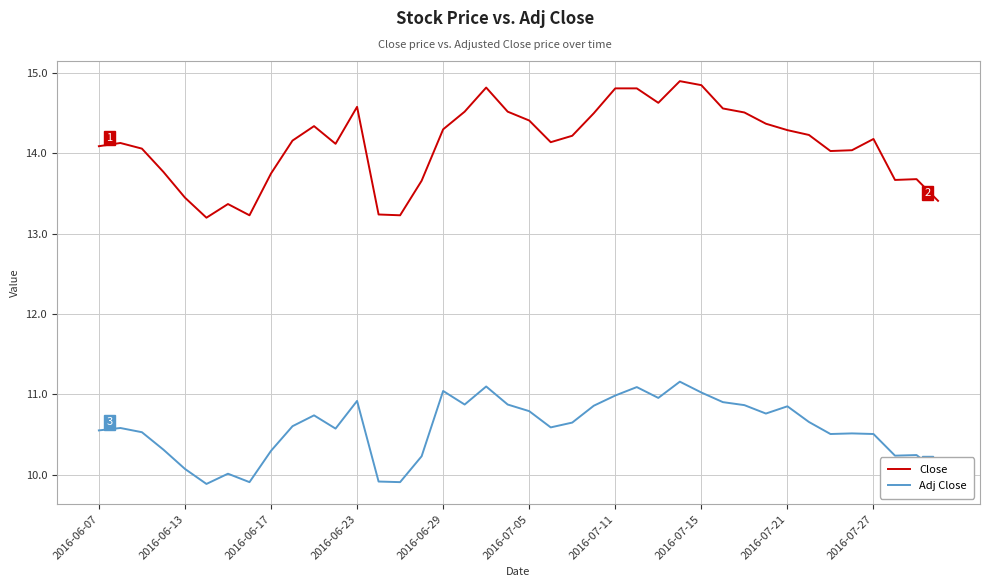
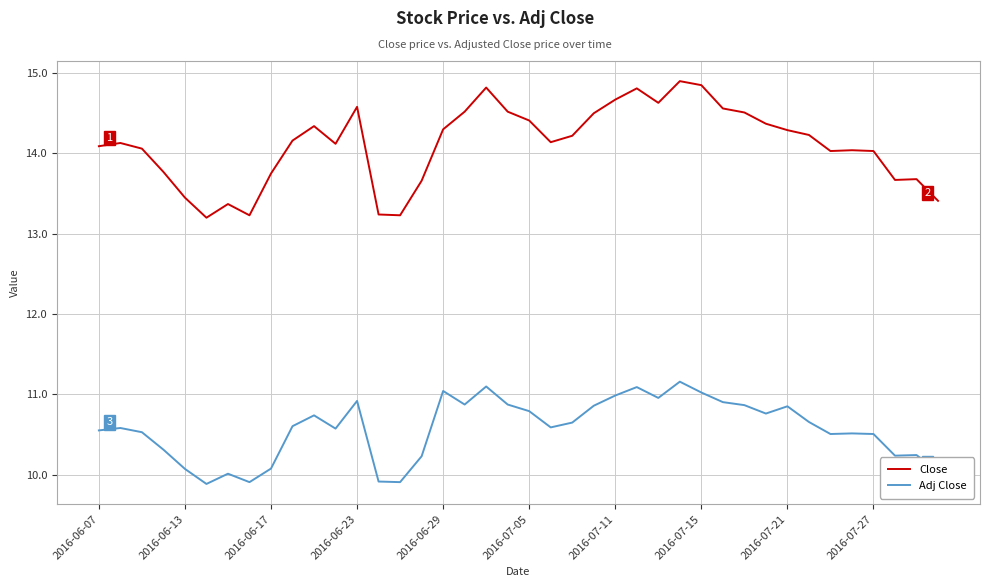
  {
    "Close": {
      "2016-06-07": 14.1,
      "2016-06-13": 13.5,
      "2016-06-17": 13.8,
      "2016-06-23": 14.6,
      "2016-06-29": 14.3,
      "2016-07-05": 14.4,
-     "2016-07-11": 14.8,
+     "2016-07-11": 14.7,
      "2016-07-15": 14.9,
      "2016-07-21": 14.3,
-     "2016-07-27": 14.2
+     "2016-07-27": 14.0
    },
    "Adj Close": {
      "2016-06-07": 10.6,
      "2016-06-13": 10.1,
-     "2016-06-17": 10.3,
+     "2016-06-17": 10.1,
      "2016-06-23": 10.9,
      "2016-06-29": 11.0,
      "2016-07-05": 10.8,
      "2016-07-11": 11.0,
      "2016-07-15": 11.0,
      "2016-07-21": 10.9,
      "2016-07-27": 10.5
    }
  }
